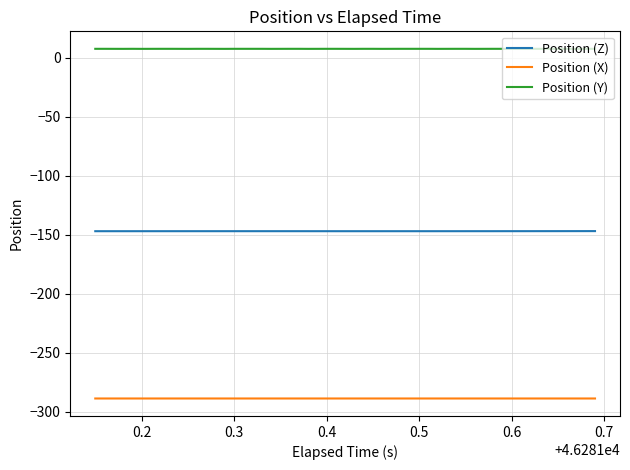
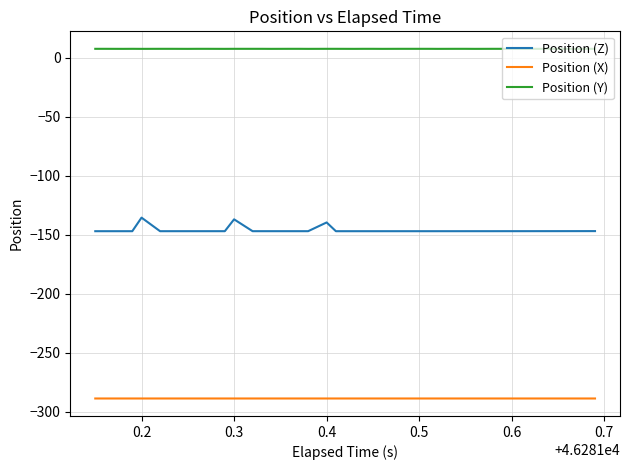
  {
    "Position (Z)": {
-     "0.2": -147,
-     "0.3": -147,
-     "0.4": -147
+     "0.2": -135,
+     "0.3": -137,
+     "0.4": -139
    },
    "Position (X)": {
      "0.2": -289,
      "0.3": -289,
      "0.4": -289
    },
    "Position (Y)": {
      "0.2": 8,
      "0.3": 8,
      "0.4": 8
    }
  }
